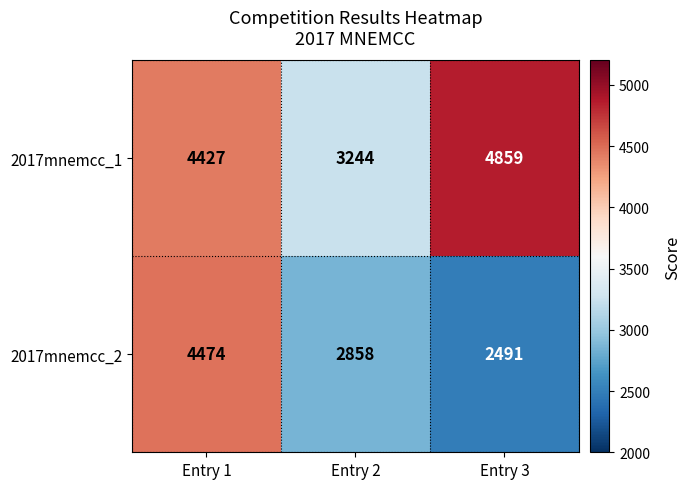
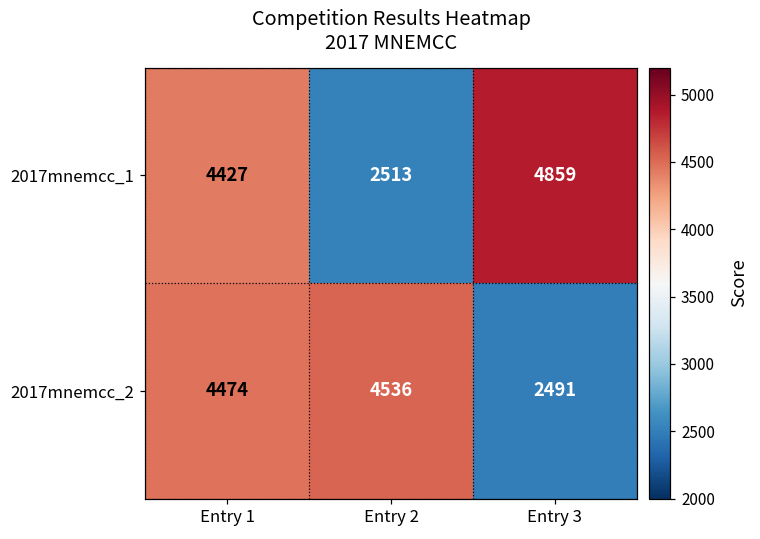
  {
    "2017mnemcc_1": {
      "Entry 1": 4427,
-     "Entry 2": 3244,
+     "Entry 2": 2513,
      "Entry 3": 4859
    },
    "2017mnemcc_2": {
      "Entry 1": 4474,
-     "Entry 2": 2858,
+     "Entry 2": 4536,
      "Entry 3": 2491
    }
  }
